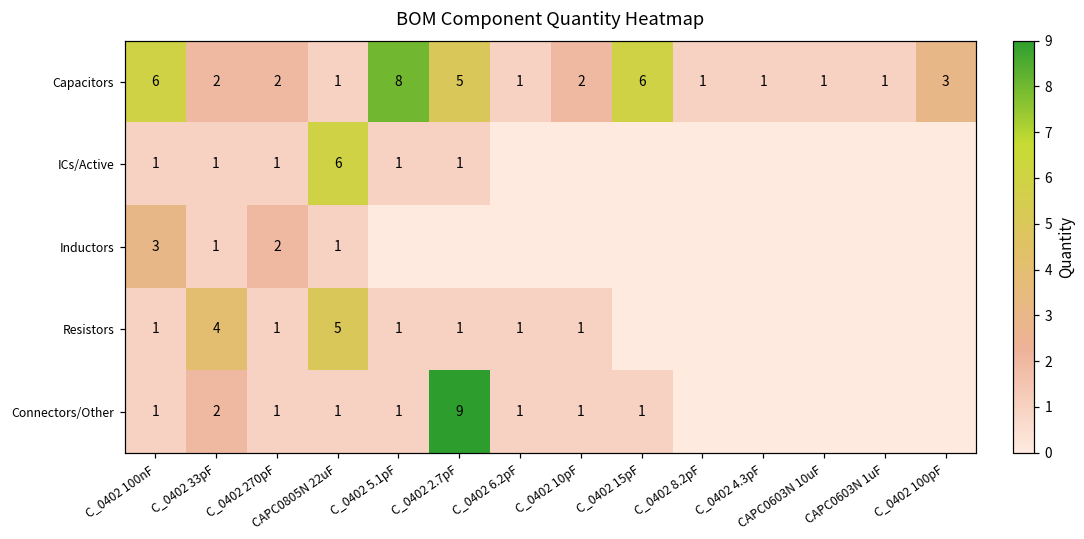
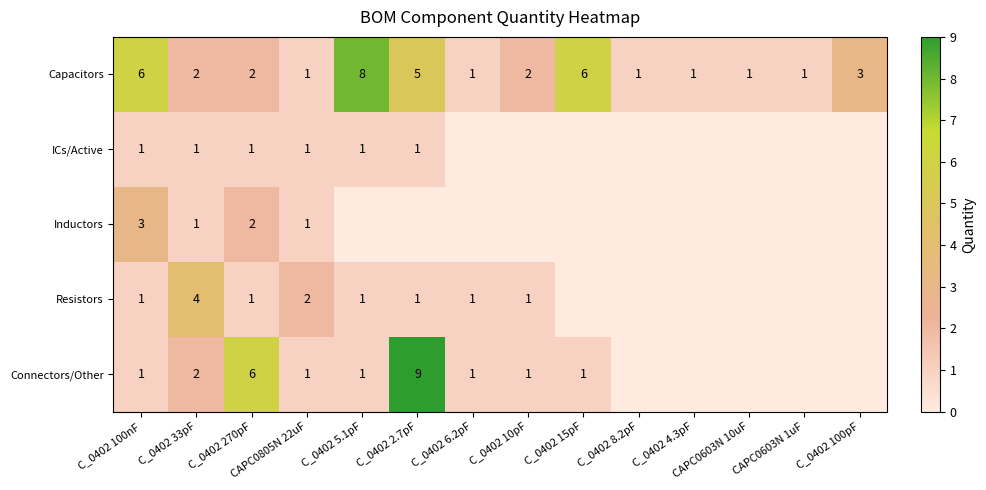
  {
    "Capacitors": {
      "C_0402 100nF": 6,
      "C_0402 33pF": 2,
      "C_0402 270pF": 2,
      "CAPC0805N 22uF": 1,
      "C_0402 5.1pF": 8,
      "C_0402 2.7pF": 5,
      "C_0402 6.2pF": 1,
      "C_0402 10pF": 2,
      "C_0402 15pF": 6,
      "C_0402 8.2pF": 1,
      "C_0402 4.3pF": 1,
      "CAPC0603N 10uF": 1,
      "CAPC0603N 1uF": 1,
      "C_0402 100pF": 3
    },
    "ICs/Active": {
      "C_0402 100nF": 1,
      "C_0402 33pF": 1,
      "C_0402 270pF": 1,
-     "CAPC0805N 22uF": 6,
+     "CAPC0805N 22uF": 1,
      "C_0402 5.1pF": 1,
      "C_0402 2.7pF": 1
    },
    "Inductors": {
      "C_0402 100nF": 3,
      "C_0402 33pF": 1,
      "C_0402 270pF": 2,
      "CAPC0805N 22uF": 1
    },
    "Resistors": {
      "C_0402 100nF": 1,
      "C_0402 33pF": 4,
      "C_0402 270pF": 1,
-     "CAPC0805N 22uF": 5,
+     "CAPC0805N 22uF": 2,
      "C_0402 5.1pF": 1,
      "C_0402 2.7pF": 1,
      "C_0402 6.2pF": 1,
      "C_0402 10pF": 1
    },
    "Connectors/Other": {
      "C_0402 100nF": 1,
      "C_0402 33pF": 2,
-     "C_0402 270pF": 1,
+     "C_0402 270pF": 6,
      "CAPC0805N 22uF": 1,
      "C_0402 5.1pF": 1,
      "C_0402 2.7pF": 9,
      "C_0402 6.2pF": 1,
      "C_0402 10pF": 1,
      "C_0402 15pF": 1
    }
  }
